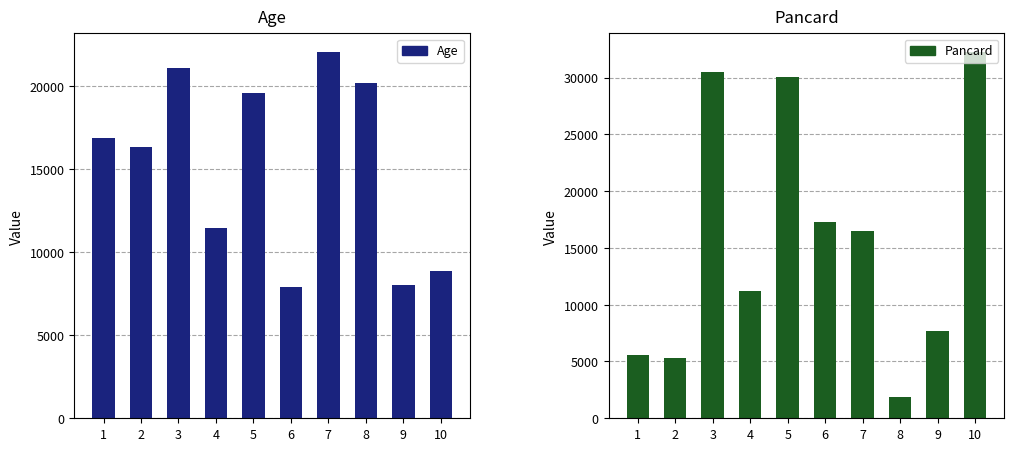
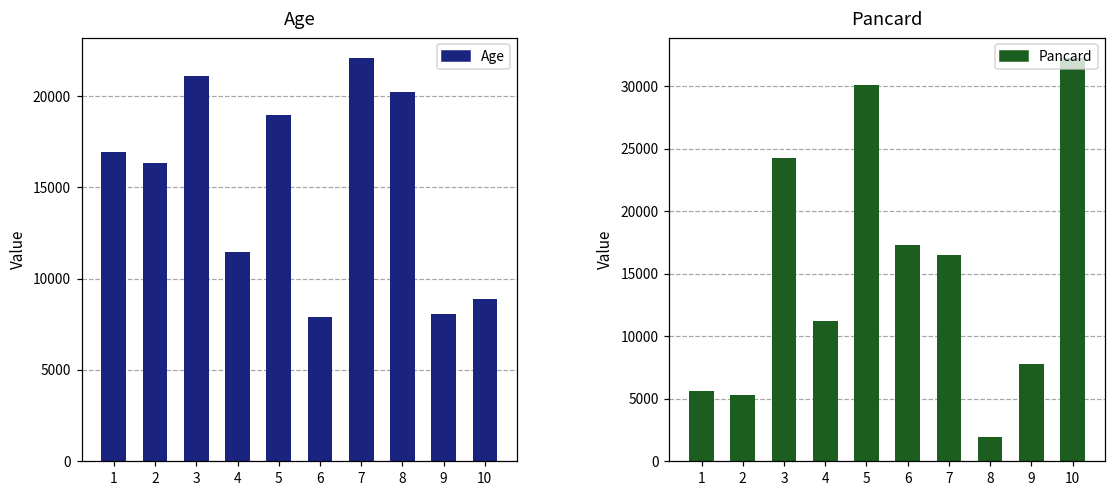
  {
    "Age": {
      "1": 16900,
      "2": 16300,
      "3": 21100,
      "4": 11500,
-     "5": 19600,
+     "5": 19000,
      "6": 7900,
      "7": 22100,
      "8": 20200,
      "9": 8000,
      "10": 8900
    },
    "Pancard": {
      "1": 5600,
      "2": 5300,
-     "3": 30500,
+     "3": 24200,
      "4": 11200,
      "5": 30100,
      "6": 17300,
      "7": 16500,
      "8": 1900,
      "9": 7700
    }
  }
